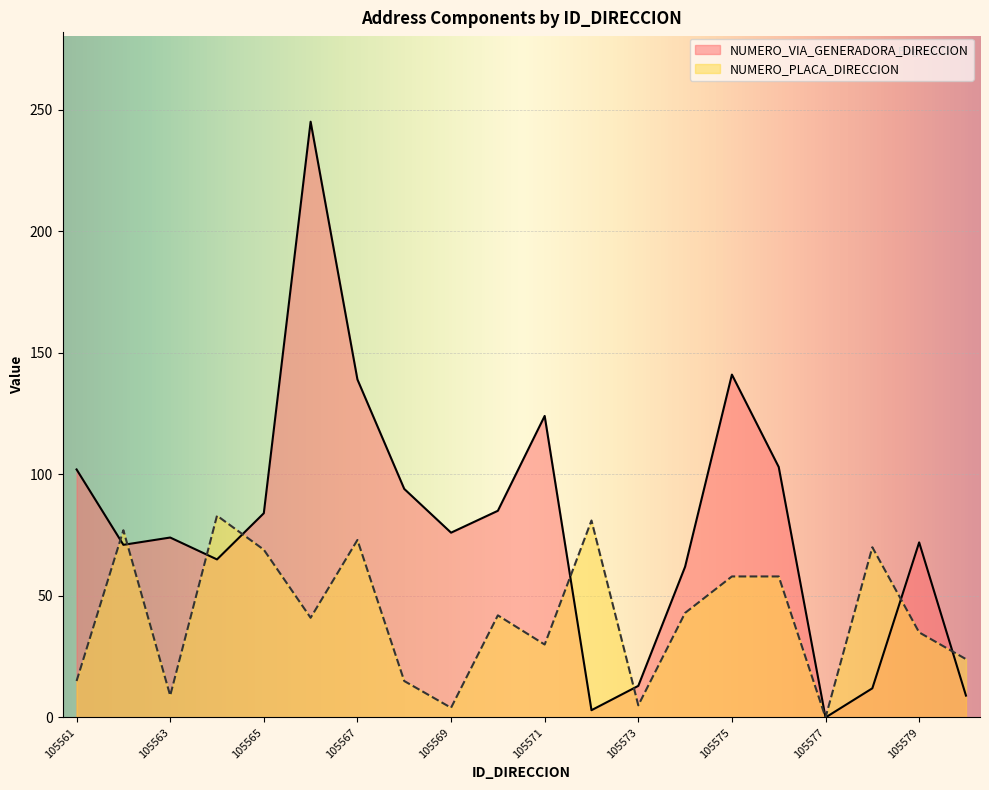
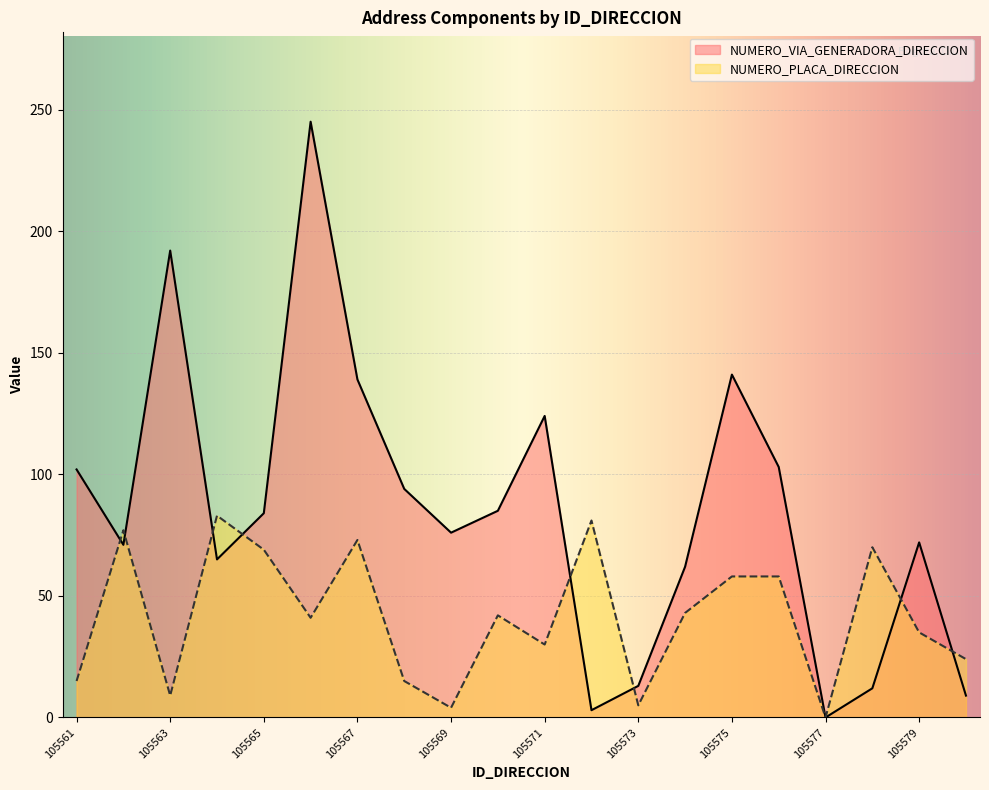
  {
    "NUMERO_VIA_GENERADORA_DIRECCION": {
      "105561": 102,
-     "105563": 74,
+     "105563": 192,
      "105565": 84,
      "105567": 139,
      "105569": 76,
      "105571": 124,
      "105573": 13,
      "105575": 141,
      "105579": 72
    },
    "NUMERO_PLACA_DIRECCION": {
      "105561": 15,
      "105563": 9,
      "105565": 69,
      "105567": 73,
      "105569": 4,
      "105571": 30,
      "105573": 5,
      "105575": 58,
      "105579": 35
    }
  }
